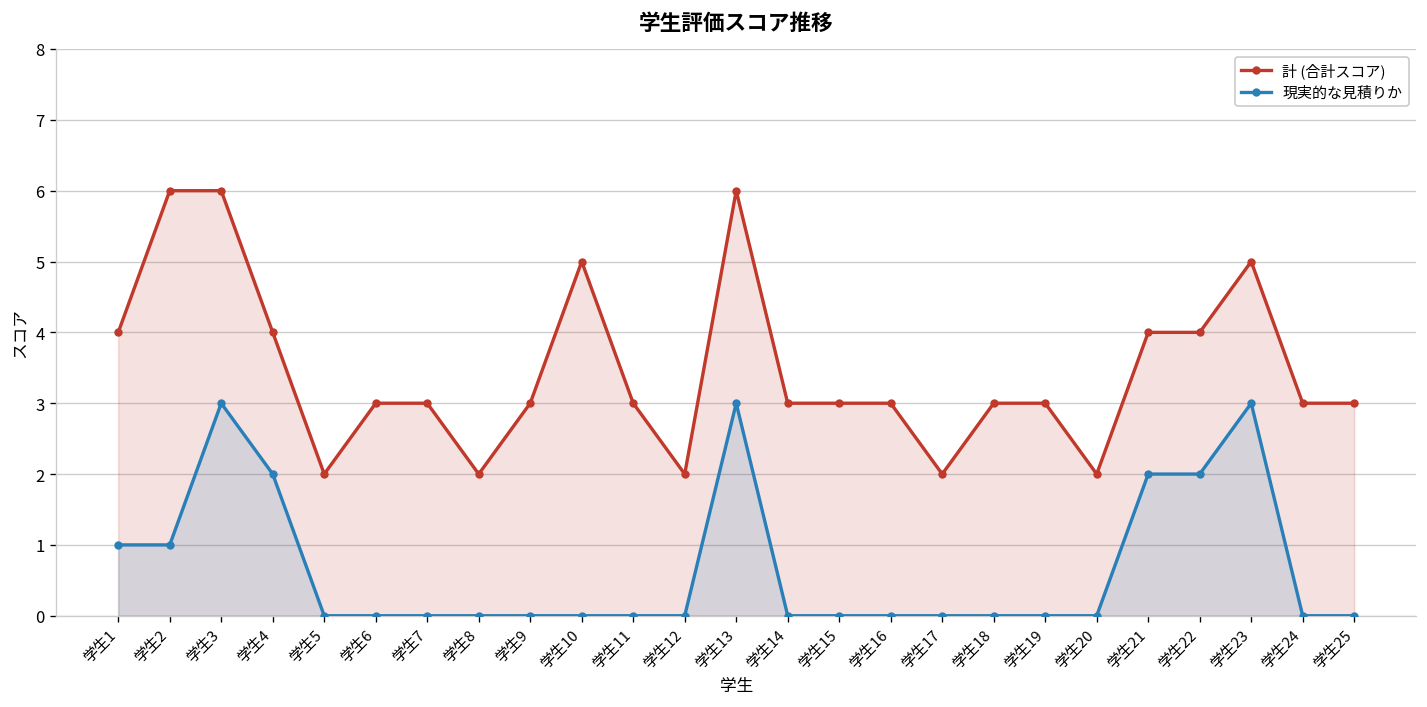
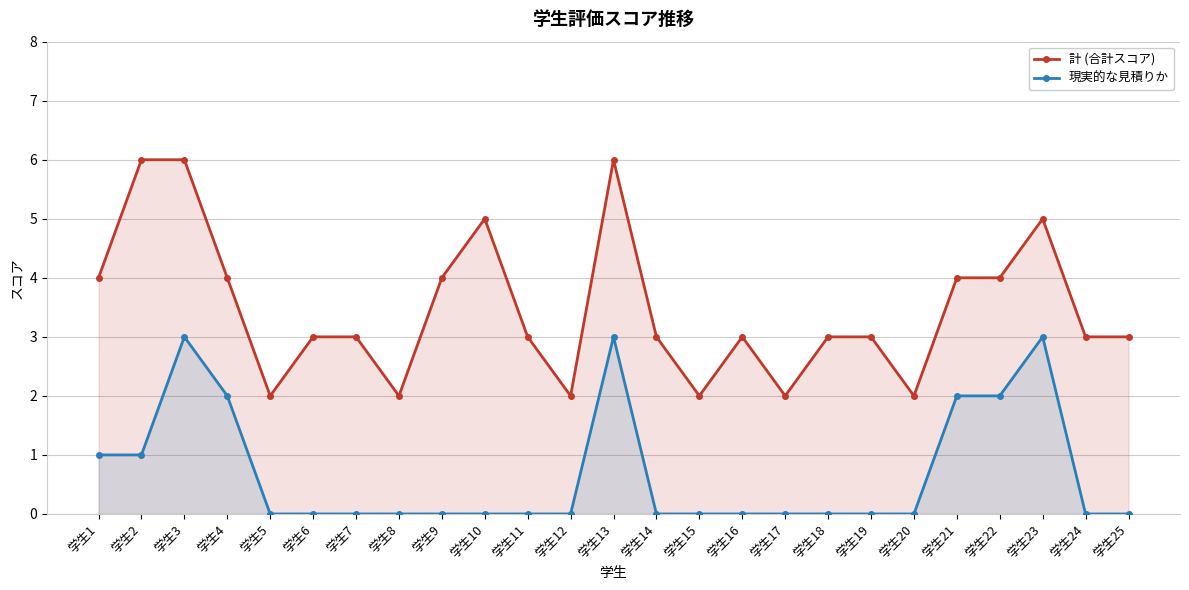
  {
    "計 (合計スコア)": {
      "学生1": 4,
      "学生2": 6,
      "学生3": 6,
      "学生4": 4,
      "学生5": 2,
      "学生6": 3,
      "学生7": 3,
      "学生8": 2,
-     "学生9": 3,
+     "学生9": 4,
      "学生10": 5,
      "学生11": 3,
      "学生12": 2,
      "学生13": 6,
      "学生14": 3,
-     "学生15": 3,
+     "学生15": 2,
      "学生16": 3,
      "学生17": 2,
      "学生18": 3,
      "学生19": 3,
      "学生20": 2,
      "学生21": 4,
      "学生22": 4,
      "学生23": 5,
      "学生24": 3,
      "学生25": 3
    },
    "現実的な見積りか": {
      "学生1": 1,
      "学生2": 1,
      "学生3": 3,
      "学生4": 2,
      "学生5": 0,
      "学生6": 0,
      "学生7": 0,
      "学生8": 0,
      "学生9": 0,
      "学生10": 0,
      "学生11": 0,
      "学生12": 0,
      "学生13": 3,
      "学生14": 0,
      "学生15": 0,
      "学生16": 0,
      "学生17": 0,
      "学生18": 0,
      "学生19": 0,
      "学生20": 0,
      "学生21": 2,
      "学生22": 2,
      "学生23": 3,
      "学生24": 0,
      "学生25": 0
    }
  }
